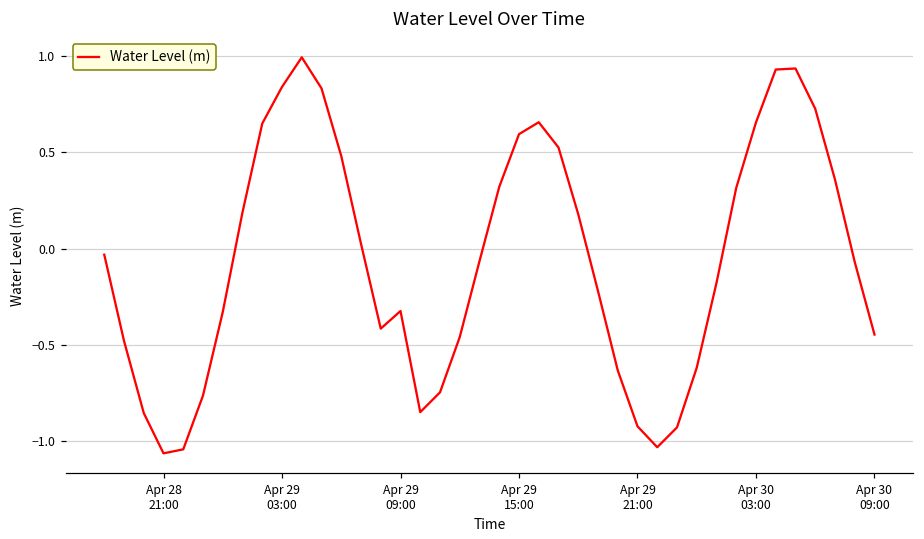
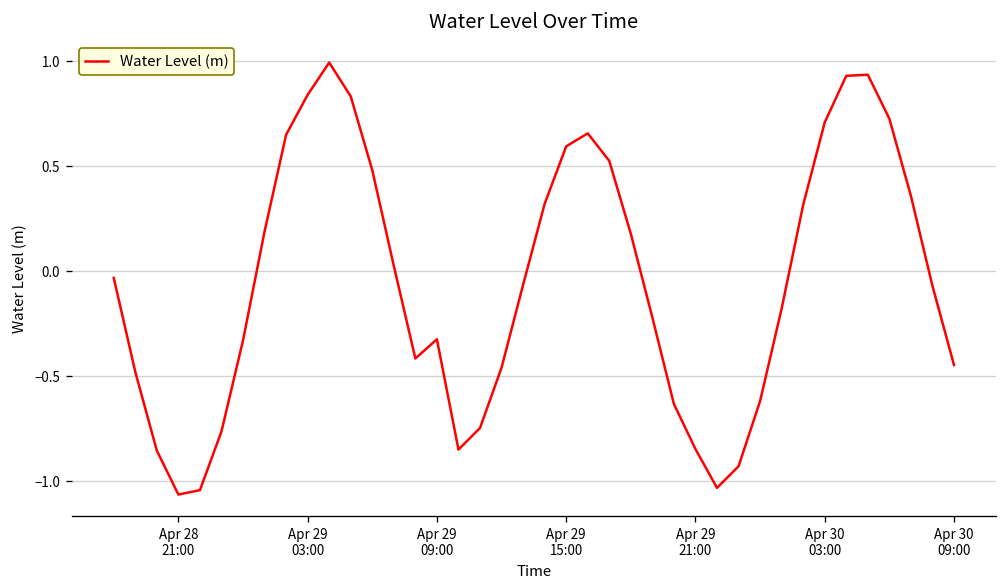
  {
    "Apr 28 21:00": -1.06,
    "Apr 29 03:00": 0.84,
    "Apr 29 09:00": -0.32,
    "Apr 29 15:00": 0.59,
-   "Apr 29 21:00": -0.92,
-   "Apr 30 03:00": 0.66,
+   "Apr 29 21:00": -0.85,
+   "Apr 30 03:00": 0.71,
    "Apr 30 09:00": -0.45
  }
